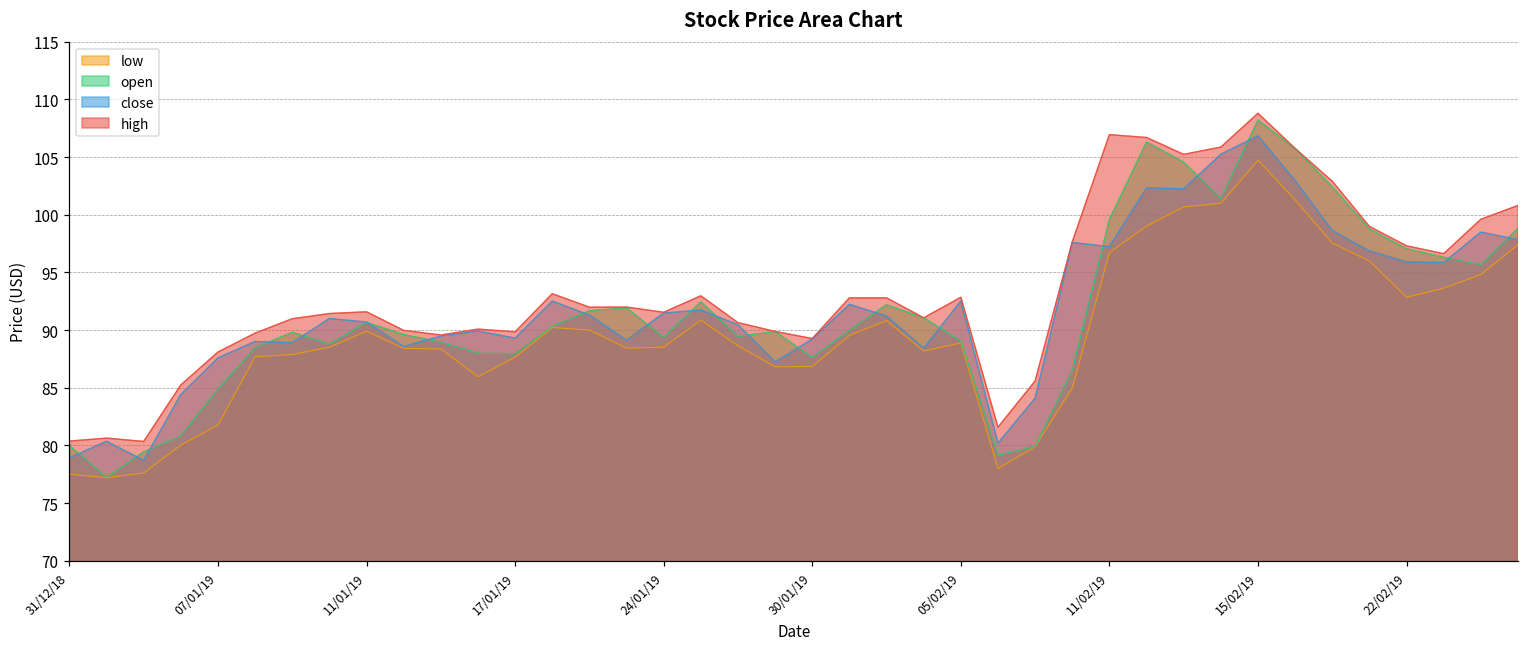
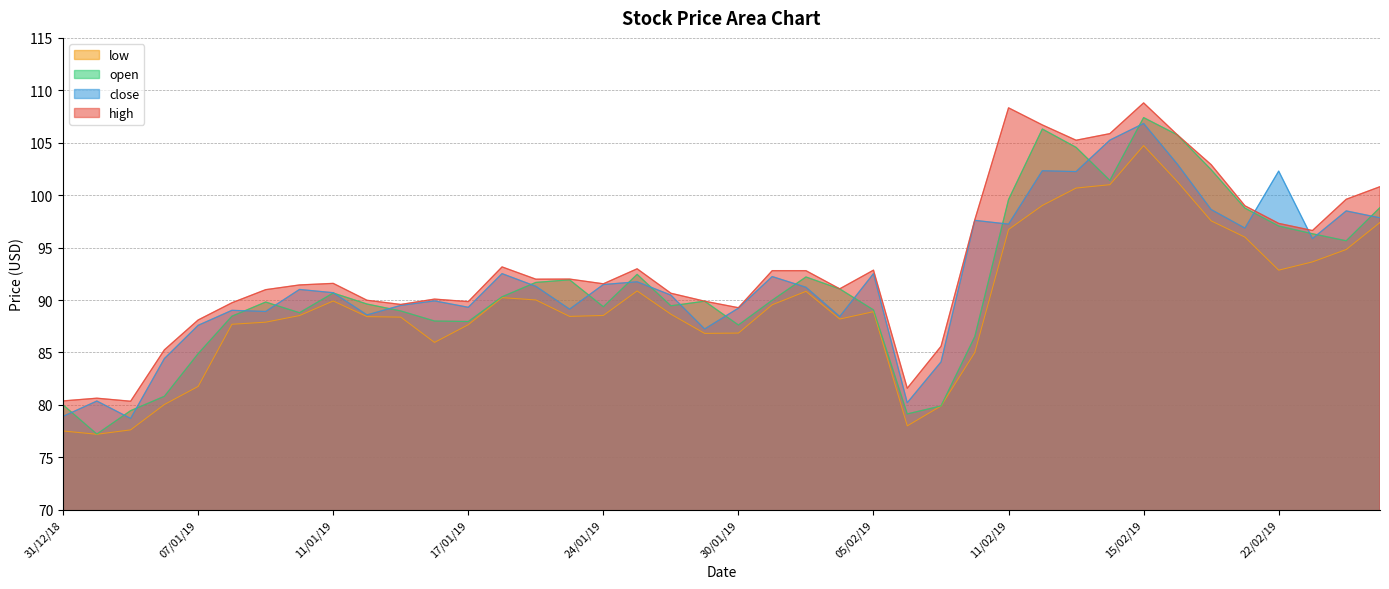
  {
    "low": {
      "31/12/18": 77.5,
      "07/01/19": 81.8,
      "11/01/19": 89.9,
      "17/01/19": 87.7,
      "24/01/19": 88.5,
      "30/01/19": 86.8,
      "11/02/19": 96.7,
      "15/02/19": 104.7,
      "22/02/19": 92.8
    },
    "open": {
      "31/12/18": 80.0,
      "07/01/19": 84.9,
      "17/01/19": 87.9,
      "24/01/19": 89.4,
      "30/01/19": 87.6,
      "11/02/19": 99.6,
-     "15/02/19": 108.2,
+     "15/02/19": 107.4,
      "22/02/19": 97.1
    },
    "close": {
      "31/12/18": 78.9,
      "07/01/19": 87.6,
      "17/01/19": 89.3,
      "05/02/19": 92.5,
      "11/02/19": 97.2,
      "15/02/19": 106.8,
-     "22/02/19": 95.9
+     "22/02/19": 102.3
    },
    "high": {
      "31/12/18": 80.4,
      "07/01/19": 88.1,
      "11/01/19": 91.6,
      "17/01/19": 89.8,
      "05/02/19": 92.8,
-     "11/02/19": 106.9,
+     "11/02/19": 108.3,
      "15/02/19": 108.8,
      "22/02/19": 97.3
    }
  }
